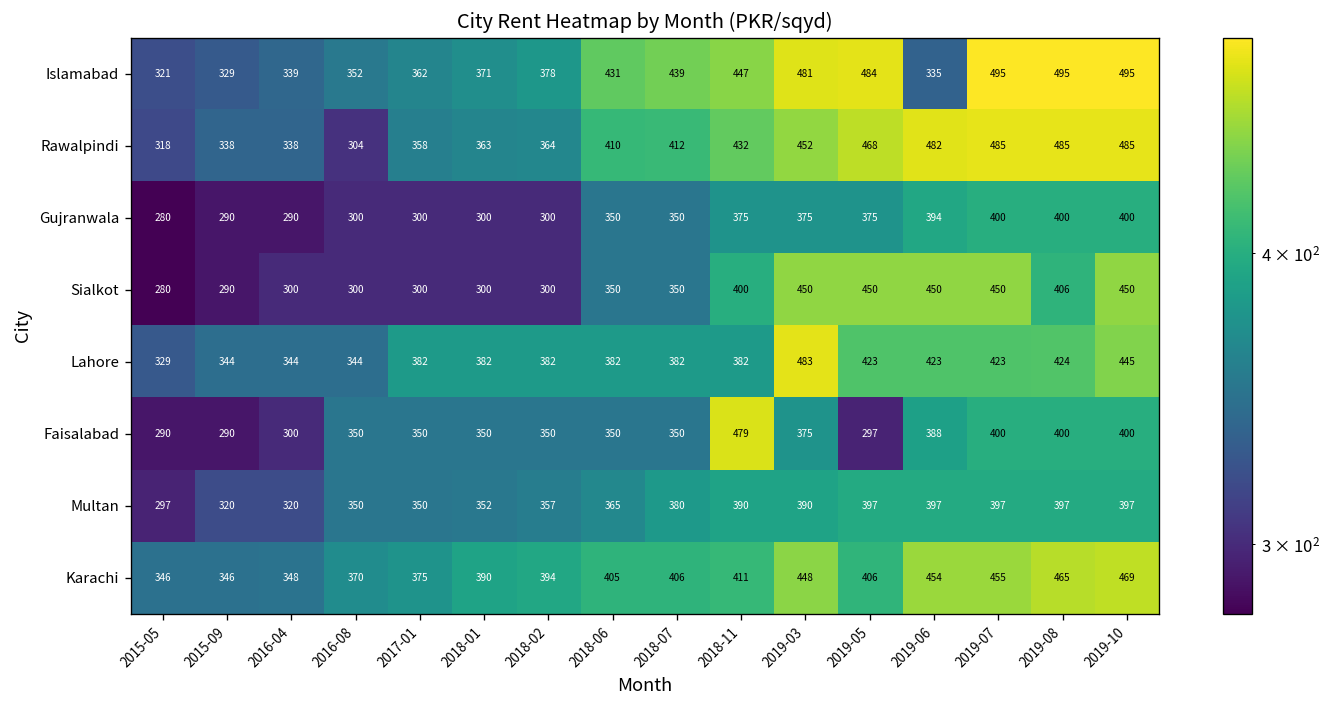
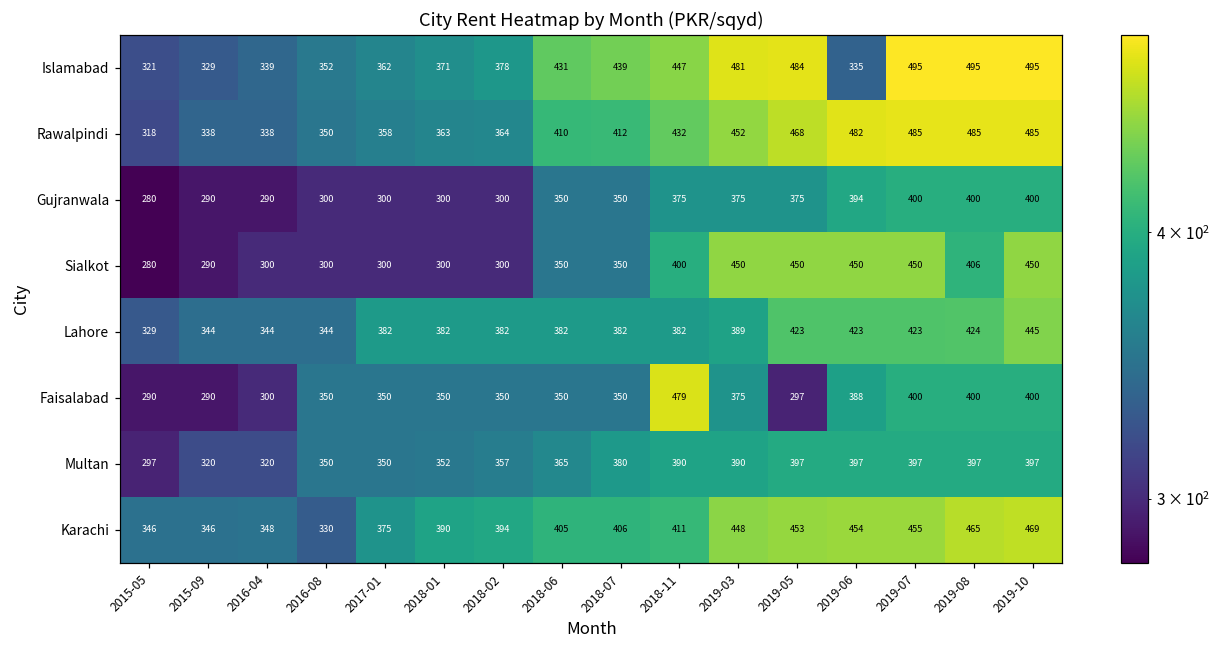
  {
    "Islamabad": {
      "2015-05": 321,
      "2015-09": 329,
      "2016-04": 339,
      "2016-08": 352,
      "2017-01": 362,
      "2018-01": 371,
      "2018-02": 378,
      "2018-06": 431,
      "2018-07": 439,
      "2018-11": 447,
      "2019-03": 481,
      "2019-05": 484,
      "2019-06": 335,
      "2019-07": 495,
      "2019-08": 495,
      "2019-10": 495
    },
    "Rawalpindi": {
      "2015-05": 318,
      "2015-09": 338,
      "2016-04": 338,
-     "2016-08": 304,
+     "2016-08": 350,
      "2017-01": 358,
      "2018-01": 363,
      "2018-02": 364,
      "2018-06": 410,
      "2018-07": 412,
      "2018-11": 432,
      "2019-03": 452,
      "2019-05": 468,
      "2019-06": 482,
      "2019-07": 485,
      "2019-08": 485,
      "2019-10": 485
    },
    "Gujranwala": {
      "2015-05": 280,
      "2015-09": 290,
      "2016-04": 290,
      "2016-08": 300,
      "2017-01": 300,
      "2018-01": 300,
      "2018-02": 300,
      "2018-06": 350,
      "2018-07": 350,
      "2018-11": 375,
      "2019-03": 375,
      "2019-05": 375,
      "2019-06": 394,
      "2019-07": 400,
      "2019-08": 400,
      "2019-10": 400
    },
    "Sialkot": {
      "2015-05": 280,
      "2015-09": 290,
      "2016-04": 300,
      "2016-08": 300,
      "2017-01": 300,
      "2018-01": 300,
      "2018-02": 300,
      "2018-06": 350,
      "2018-07": 350,
      "2018-11": 400,
      "2019-03": 450,
      "2019-05": 450,
      "2019-06": 450,
      "2019-07": 450,
      "2019-08": 406,
      "2019-10": 450
    },
    "Lahore": {
      "2015-05": 329,
      "2015-09": 344,
      "2016-04": 344,
      "2016-08": 344,
      "2017-01": 382,
      "2018-01": 382,
      "2018-02": 382,
      "2018-06": 382,
      "2018-07": 382,
      "2018-11": 382,
-     "2019-03": 483,
+     "2019-03": 389,
      "2019-05": 423,
      "2019-06": 423,
      "2019-07": 423,
      "2019-08": 424,
      "2019-10": 445
    },
    "Faisalabad": {
      "2015-05": 290,
      "2015-09": 290,
      "2016-04": 300,
      "2016-08": 350,
      "2017-01": 350,
      "2018-01": 350,
      "2018-02": 350,
      "2018-06": 350,
      "2018-07": 350,
      "2018-11": 479,
      "2019-03": 375,
      "2019-05": 297,
      "2019-06": 388,
      "2019-07": 400,
      "2019-08": 400,
      "2019-10": 400
    },
    "Multan": {
      "2015-05": 297,
      "2015-09": 320,
      "2016-04": 320,
      "2016-08": 350,
      "2017-01": 350,
      "2018-01": 352,
      "2018-02": 357,
      "2018-06": 365,
      "2018-07": 380,
      "2018-11": 390,
      "2019-03": 390,
      "2019-05": 397,
      "2019-06": 397,
      "2019-07": 397,
      "2019-08": 397,
      "2019-10": 397
    },
    "Karachi": {
      "2015-05": 346,
      "2015-09": 346,
      "2016-04": 348,
-     "2016-08": 370,
+     "2016-08": 330,
      "2017-01": 375,
      "2018-01": 390,
      "2018-02": 394,
      "2018-06": 405,
      "2018-07": 406,
      "2018-11": 411,
      "2019-03": 448,
-     "2019-05": 406,
+     "2019-05": 453,
      "2019-06": 454,
      "2019-07": 455,
      "2019-08": 465,
      "2019-10": 469
    }
  }
